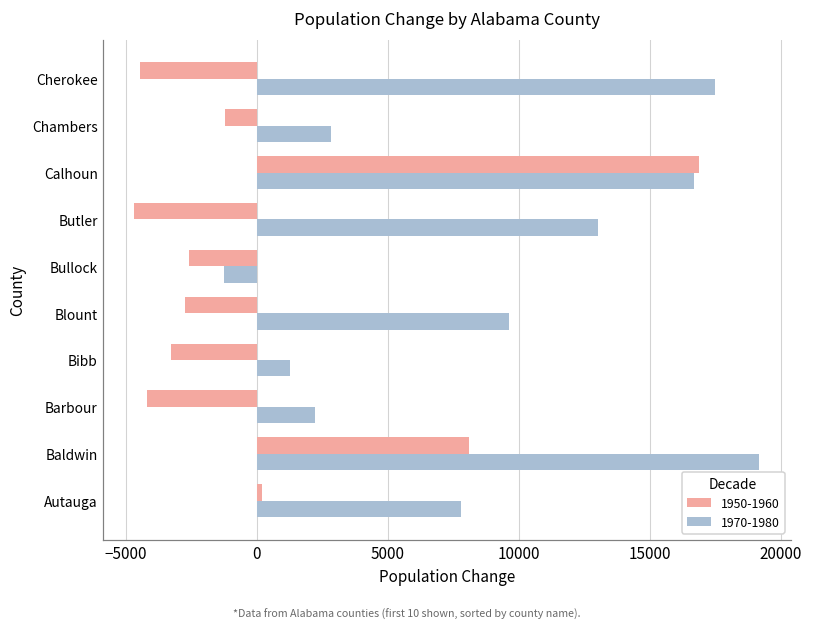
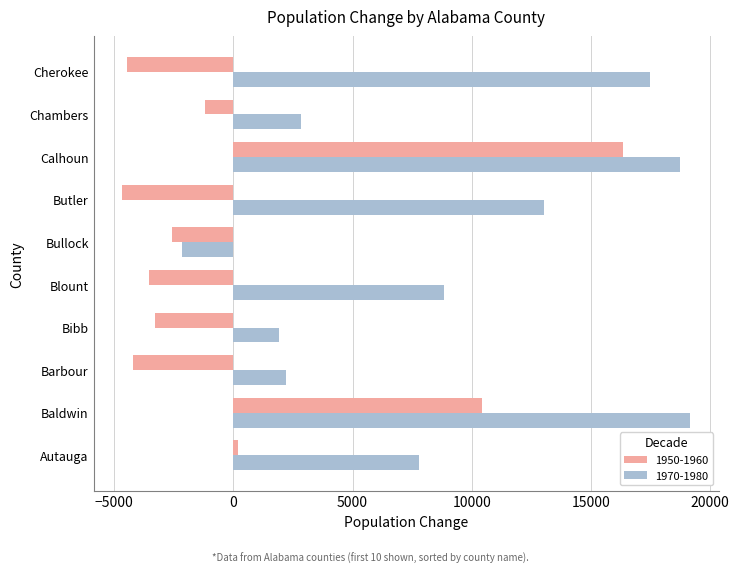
  {
    "1950-1960": {
      "Cherokee": -4500,
      "Chambers": -1200,
-     "Calhoun": 16900,
+     "Calhoun": 16300,
      "Butler": -4700,
      "Bullock": -2600,
-     "Blount": -2700,
+     "Blount": -3500,
      "Bibb": -3300,
      "Barbour": -4200,
-     "Baldwin": 8100,
+     "Baldwin": 10400,
      "Autauga": 200
    },
    "1970-1980": {
      "Cherokee": 17500,
      "Chambers": 2800,
-     "Calhoun": 16700,
+     "Calhoun": 18700,
      "Butler": 13000,
-     "Bullock": -1200,
-     "Blount": 9600,
-     "Bibb": 1300,
+     "Bullock": -2200,
+     "Blount": 8800,
+     "Bibb": 1900,
      "Barbour": 2200,
      "Baldwin": 19200,
      "Autauga": 7800
    }
  }
